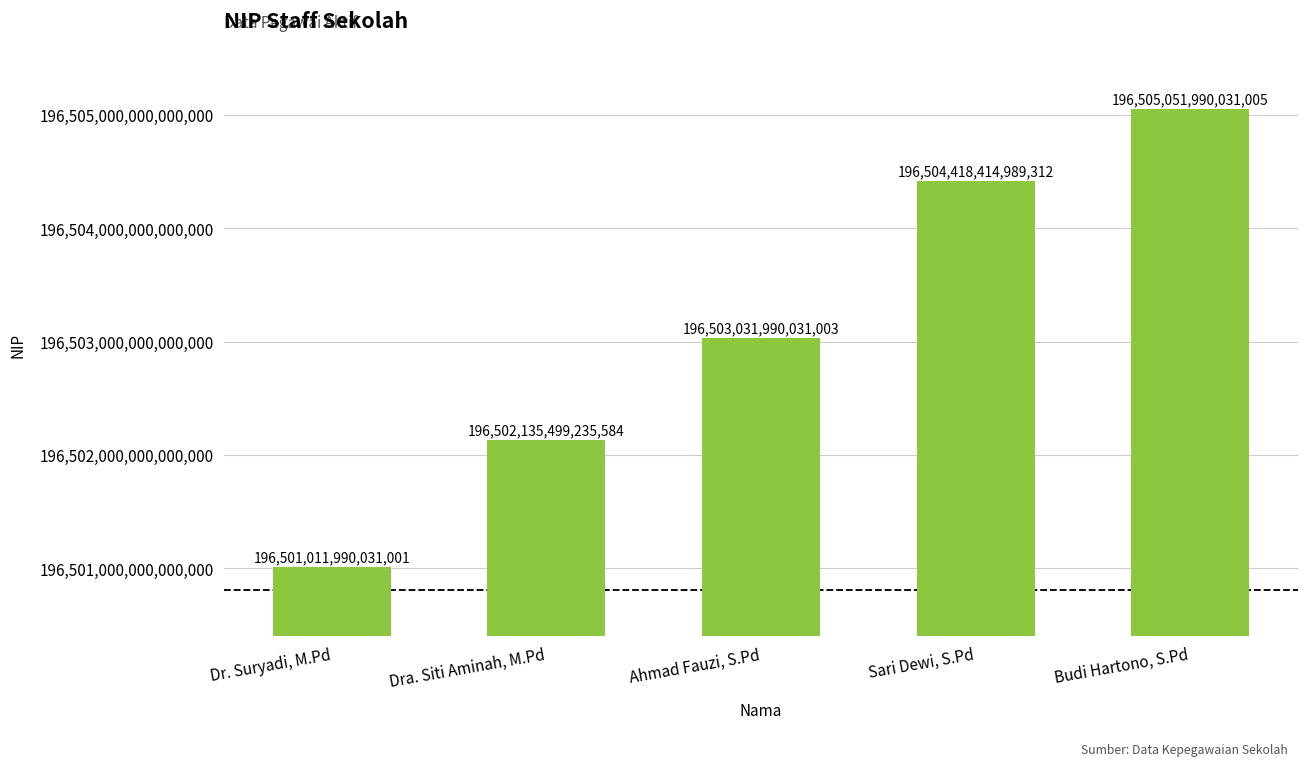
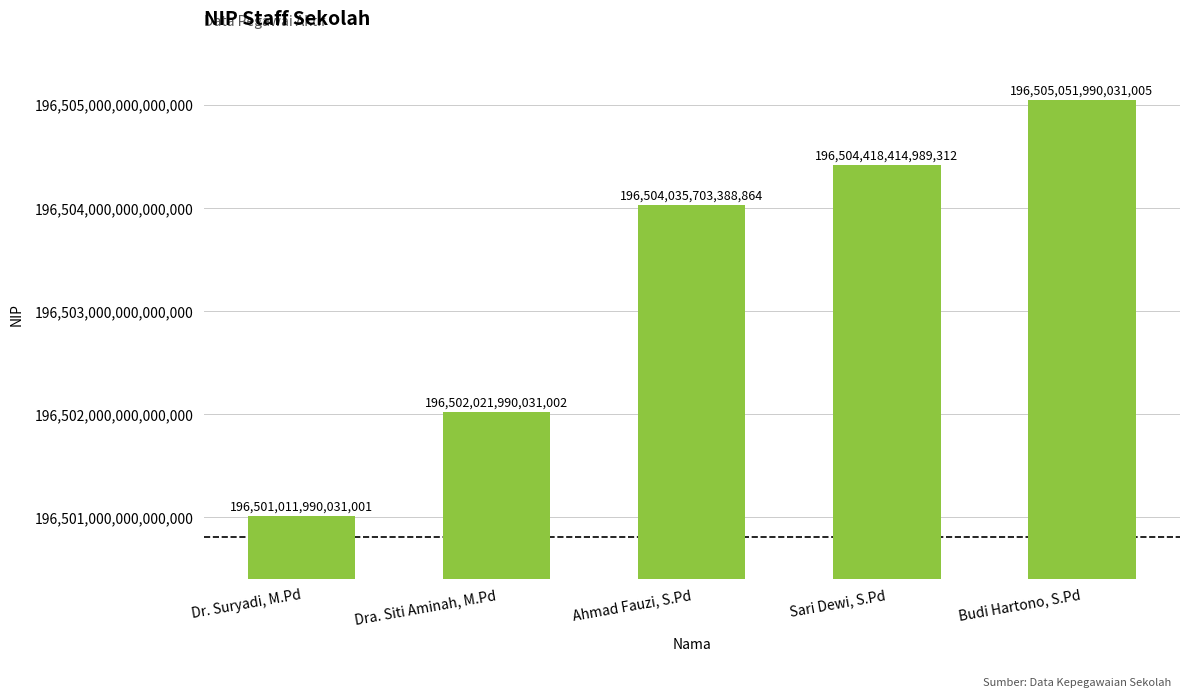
  {
    "Dr. Suryadi, M.Pd": "196,501,011,990,031,001",
-   "Dra. Siti Aminah, M.Pd": "196,502,135,499,235,584",
-   "Ahmad Fauzi, S.Pd": "196,503,031,990,031,003",
+   "Dra. Siti Aminah, M.Pd": "196,502,021,990,031,002",
+   "Ahmad Fauzi, S.Pd": "196,504,035,703,388,864",
    "Sari Dewi, S.Pd": "196,504,418,414,989,312",
    "Budi Hartono, S.Pd": "196,505,051,990,031,005"
  }
